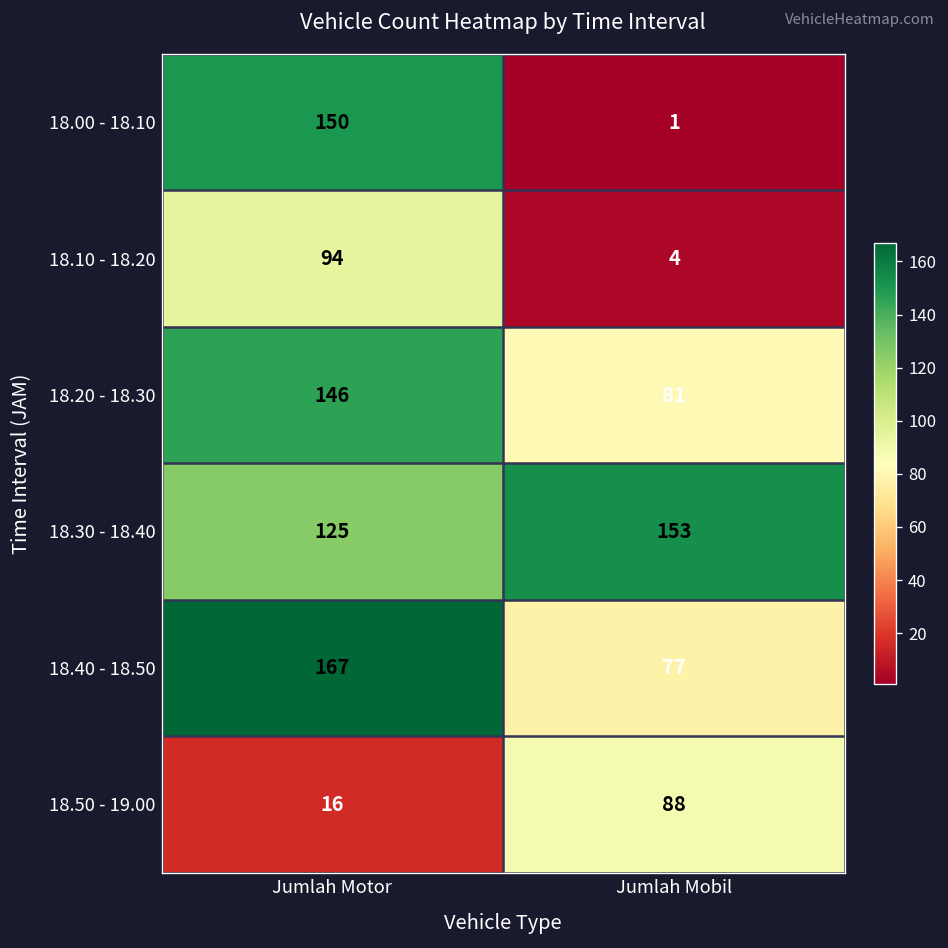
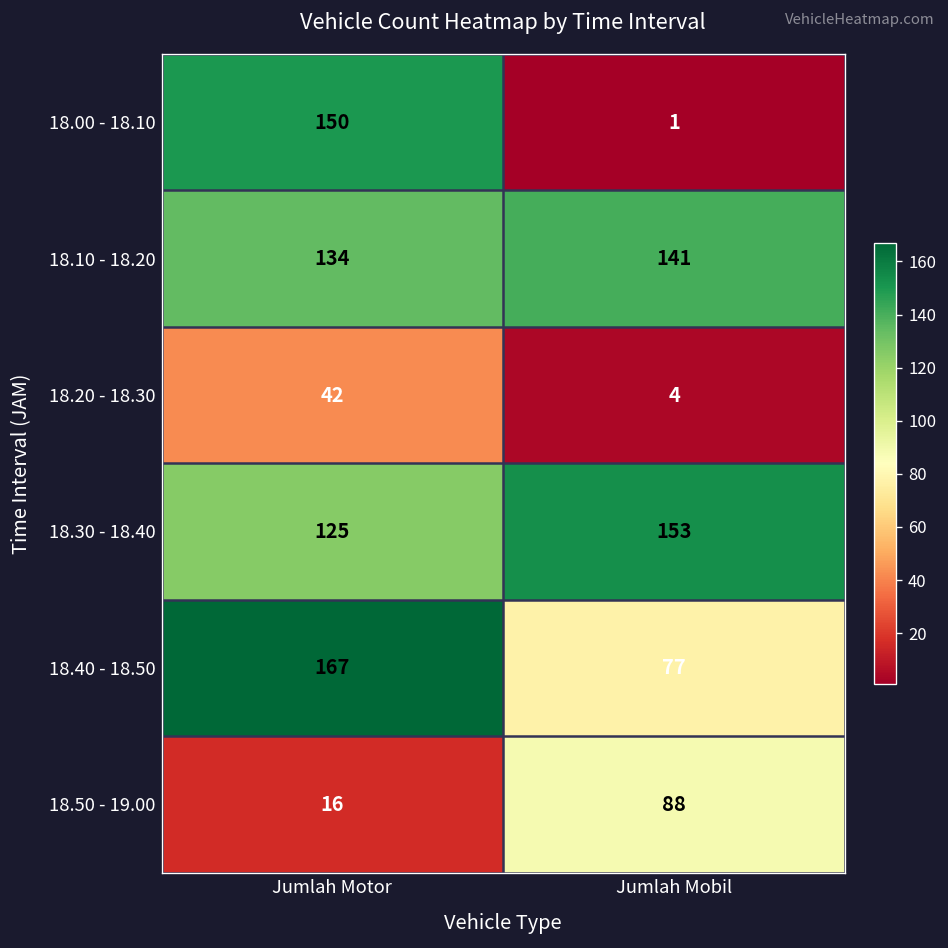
  {
    "18.00 - 18.10": {
      "Jumlah Motor": 150,
      "Jumlah Mobil": 1
    },
    "18.10 - 18.20": {
-     "Jumlah Motor": 94,
-     "Jumlah Mobil": 4
+     "Jumlah Motor": 134,
+     "Jumlah Mobil": 141
    },
    "18.20 - 18.30": {
-     "Jumlah Motor": 146,
-     "Jumlah Mobil": 81
+     "Jumlah Motor": 42,
+     "Jumlah Mobil": 4
    },
    "18.30 - 18.40": {
      "Jumlah Motor": 125,
      "Jumlah Mobil": 153
    },
    "18.40 - 18.50": {
      "Jumlah Motor": 167,
      "Jumlah Mobil": 77
    },
    "18.50 - 19.00": {
      "Jumlah Motor": 16,
      "Jumlah Mobil": 88
    }
  }
